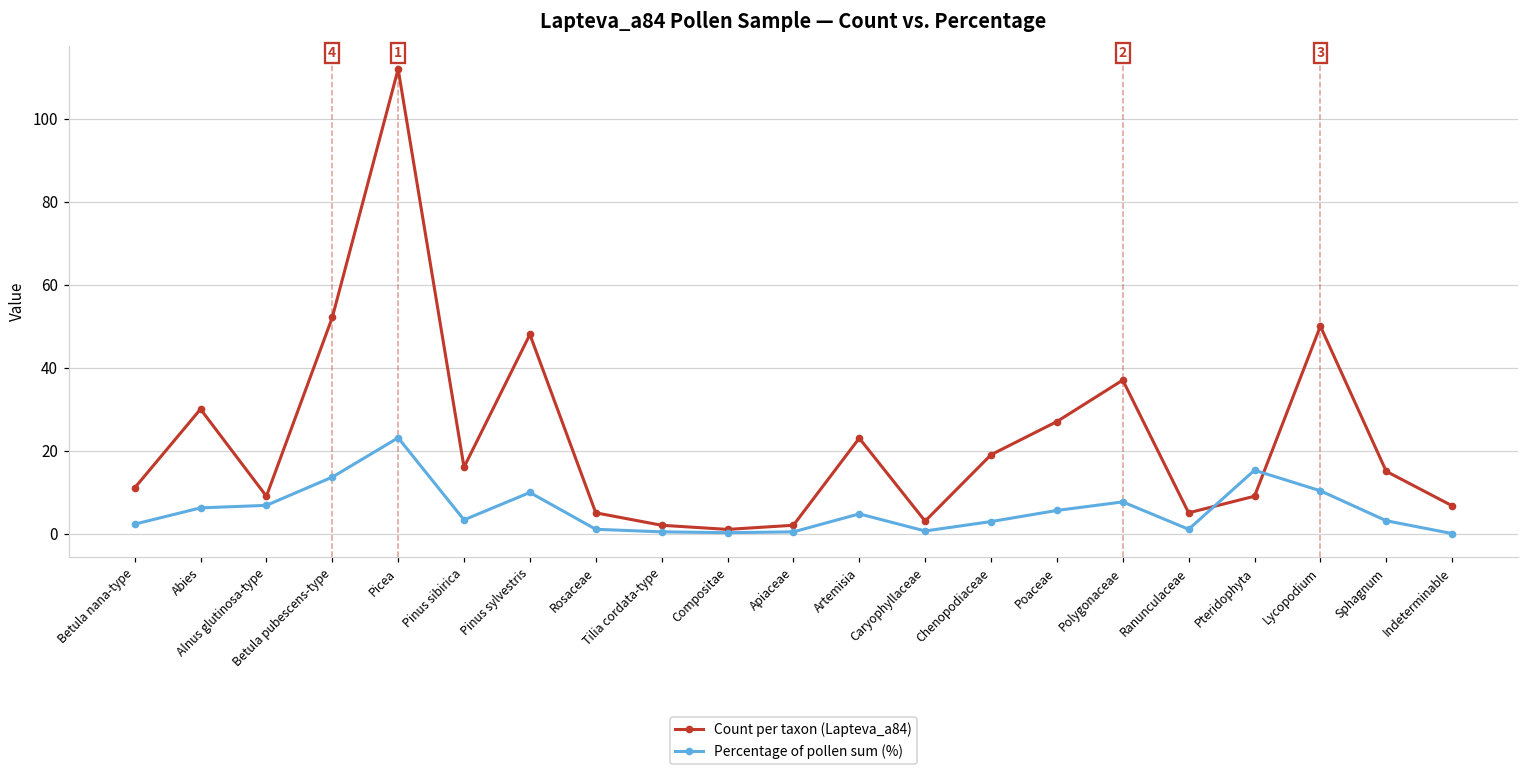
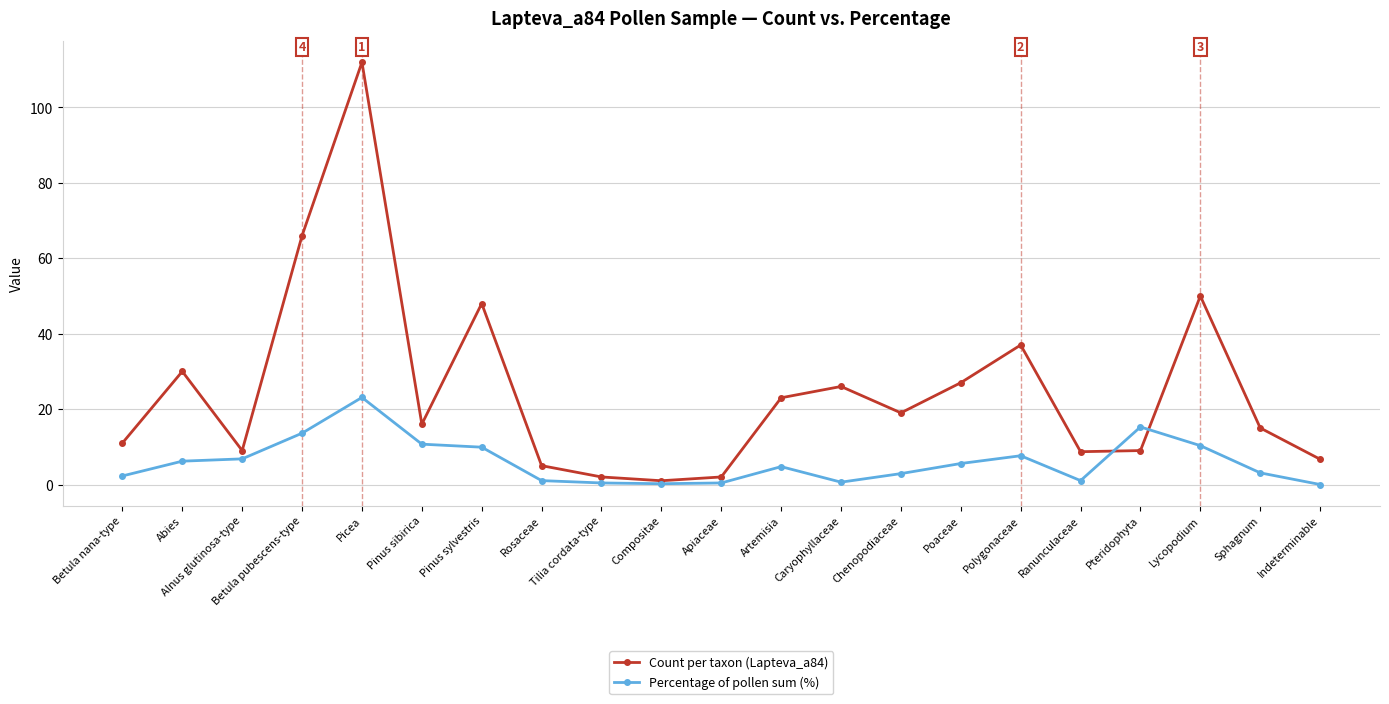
  {
    "Count per taxon (Lapteva_a84)": {
      "Betula nana-type": 11,
      "Abies": 30,
      "Alnus glutinosa-type": 9,
-     "Betula pubescens-type": 52,
+     "Betula pubescens-type": 66,
      "Pinus sibirica": 16,
      "Pinus sylvestris": 48,
      "Rosaceae": 5,
      "Tilia cordata-type": 2,
      "Compositae": 1,
      "Apiaceae": 2,
      "Artemisia": 23,
-     "Caryophyllaceae": 3,
+     "Caryophyllaceae": 26,
      "Chenopodiaceae": 19,
      "Poaceae": 27,
      "Polygonaceae": 37,
-     "Ranunculaceae": 5,
+     "Ranunculaceae": 9,
      "Pteridophyta": 9,
      "Lycopodium": 50,
      "Sphagnum": 15,
      "Indeterminable": 7
    },
    "Percentage of pollen sum (%)": {
      "Betula nana-type": 2,
      "Abies": 6,
      "Alnus glutinosa-type": 7,
      "Betula pubescens-type": 14,
      "Picea": 23,
-     "Pinus sibirica": 3,
+     "Pinus sibirica": 11,
      "Pinus sylvestris": 10,
      "Rosaceae": 1,
      "Tilia cordata-type": 0,
      "Compositae": 0,
      "Apiaceae": 0,
      "Artemisia": 5,
      "Caryophyllaceae": 1,
      "Chenopodiaceae": 3,
      "Poaceae": 6,
      "Polygonaceae": 8,
      "Ranunculaceae": 1,
      "Pteridophyta": 15,
      "Lycopodium": 10,
      "Sphagnum": 3,
      "Indeterminable": 0
    }
  }
